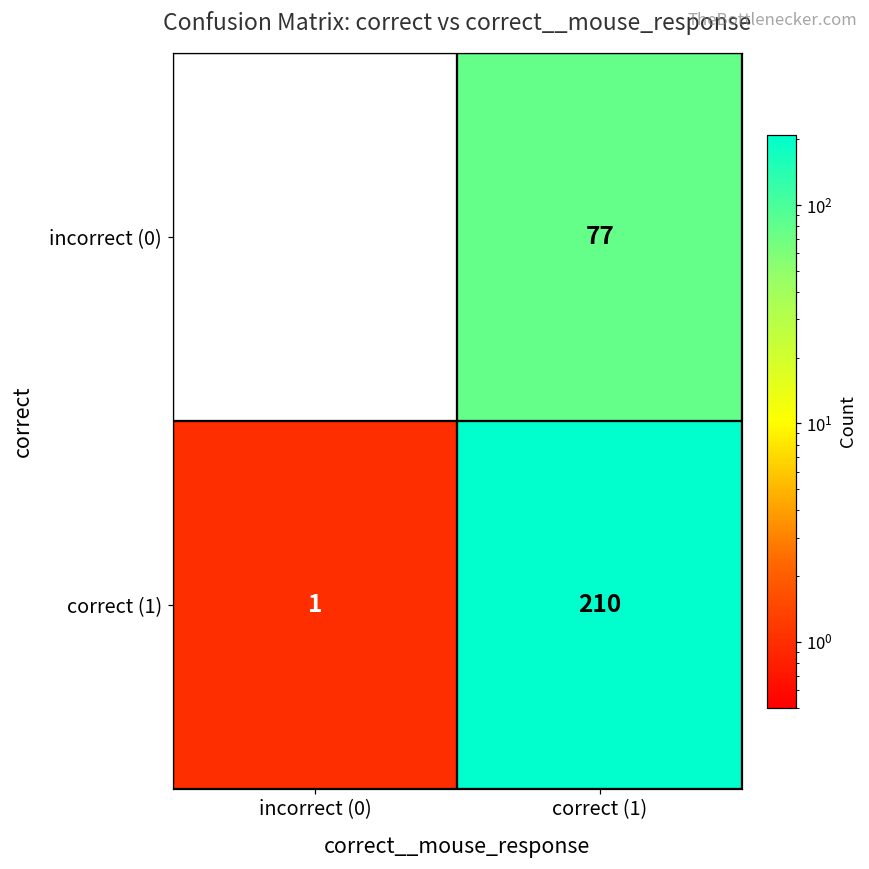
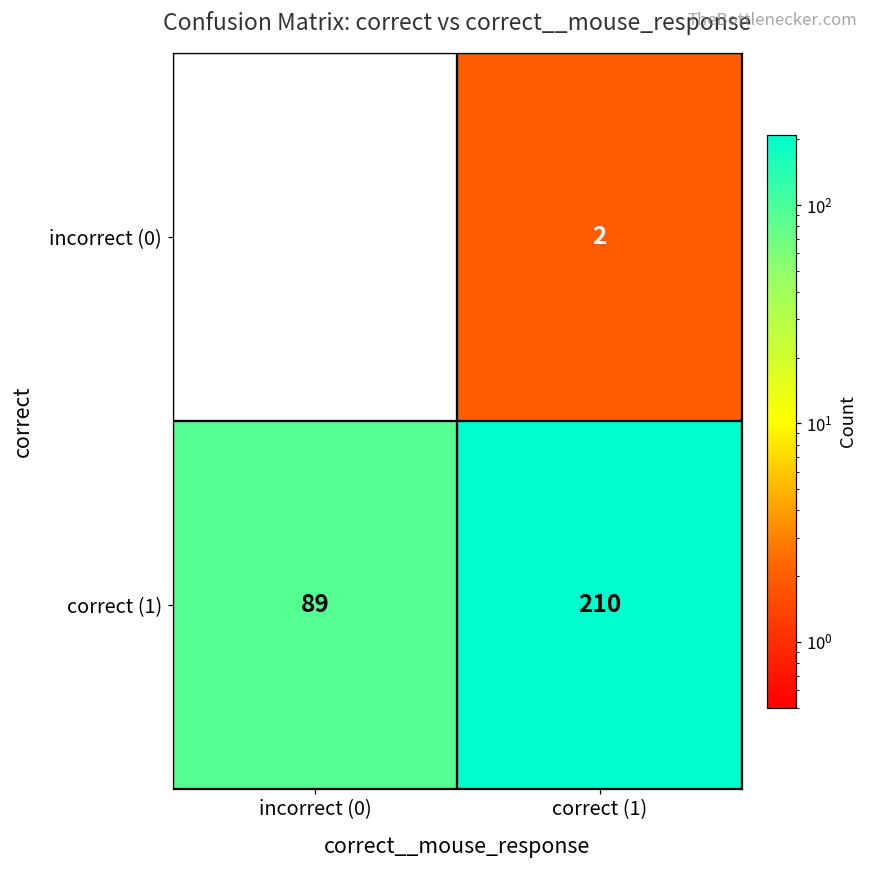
  {
    "incorrect (0)": {
-     "correct (1)": 77
+     "correct (1)": 2
    },
    "correct (1)": {
-     "incorrect (0)": 1,
+     "incorrect (0)": 89,
      "correct (1)": 210
    }
  }
